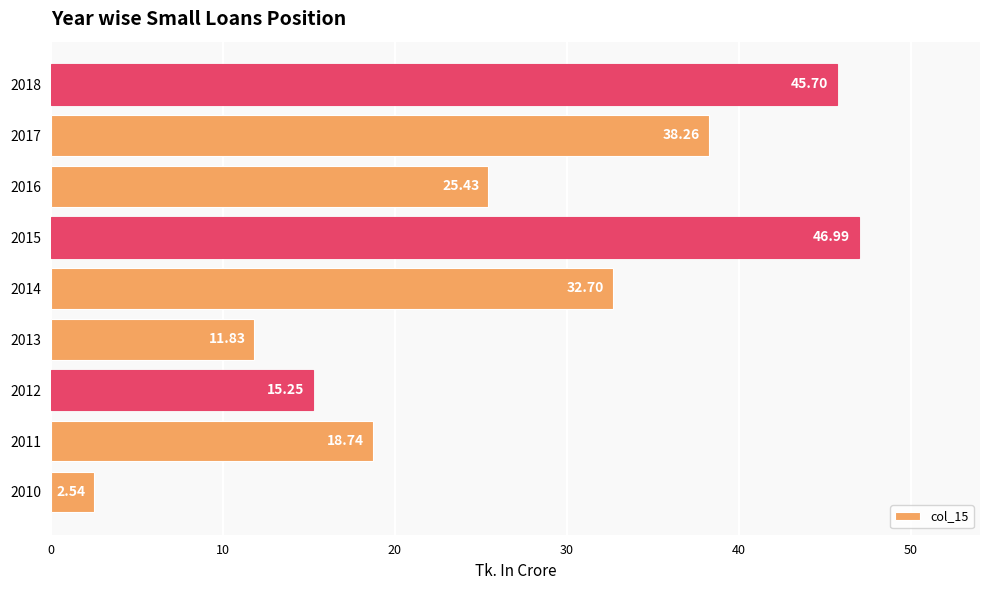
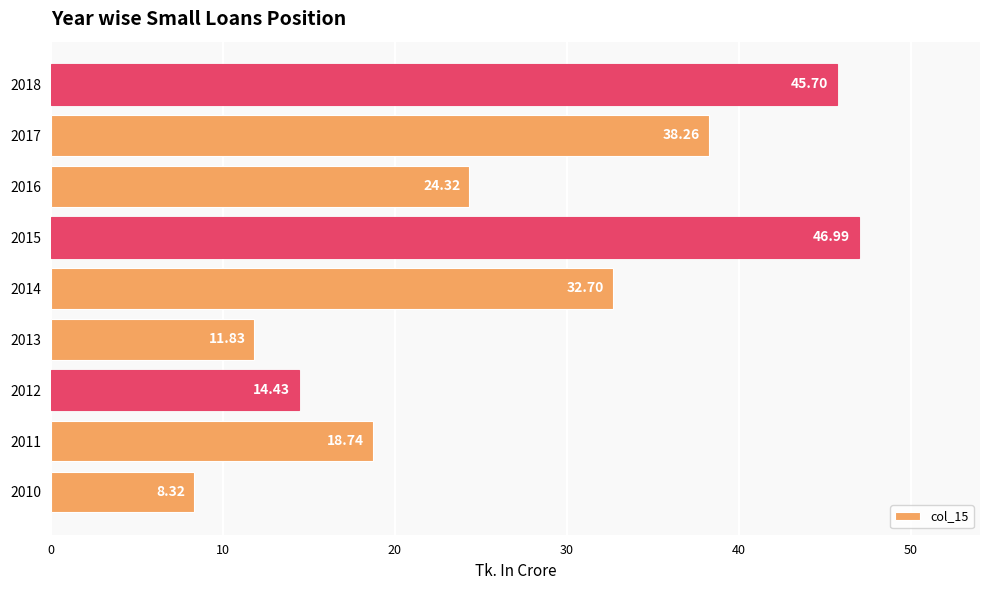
  {
    "2018": 45.70,
    "2017": 38.26,
-   "2016": 25.43,
+   "2016": 24.32,
    "2015": 46.99,
    "2014": 32.70,
    "2013": 11.83,
-   "2012": 15.25,
+   "2012": 14.43,
    "2011": 18.74,
-   "2010": 2.54
+   "2010": 8.32
  }
